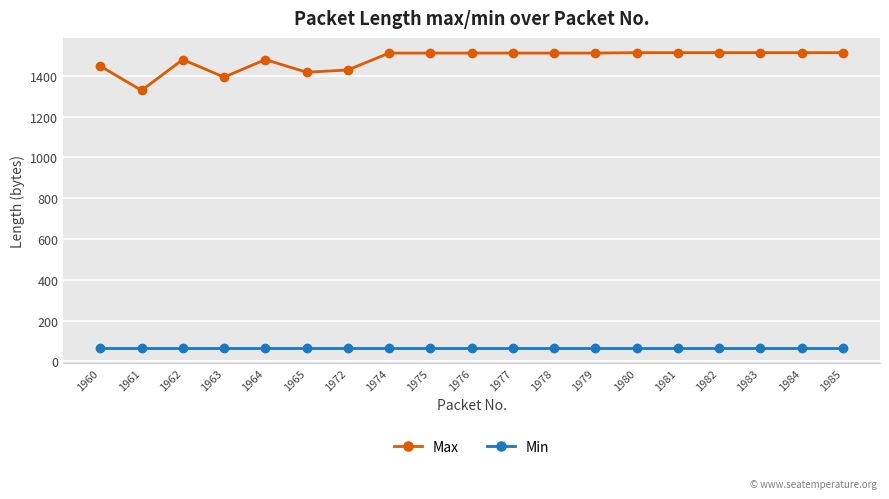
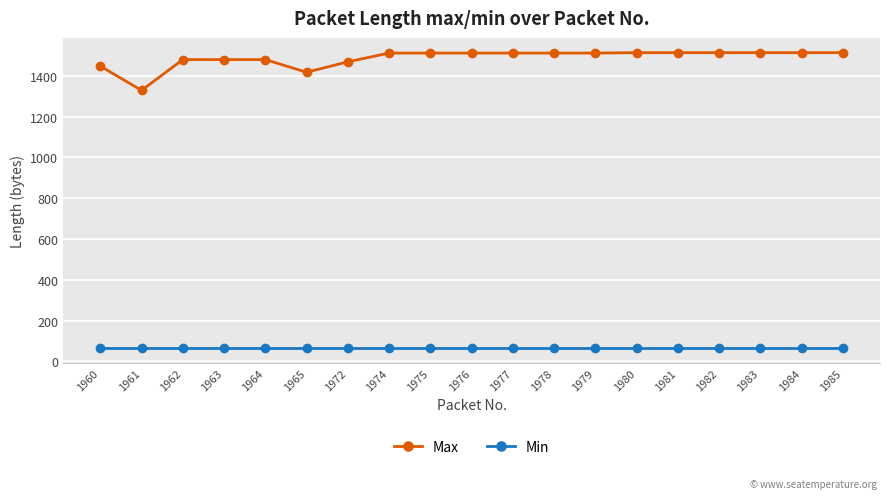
  {
    "Max": {
      "1960": 1450,
      "1961": 1330,
      "1962": 1480,
-     "1963": 1390,
+     "1963": 1480,
      "1964": 1480,
      "1965": 1420,
-     "1972": 1430,
+     "1972": 1470,
      "1974": 1510,
      "1975": 1510,
      "1976": 1510,
      "1977": 1510,
      "1978": 1510,
      "1979": 1510,
      "1980": 1510,
      "1981": 1510,
      "1982": 1510,
      "1983": 1510,
      "1984": 1510,
      "1985": 1510
    },
    "Min": {
      "1960": 70,
      "1961": 70,
      "1962": 70,
      "1963": 70,
      "1964": 70,
      "1965": 70,
      "1972": 70,
      "1974": 70,
      "1975": 70,
      "1976": 70,
      "1977": 70,
      "1978": 70,
      "1979": 70,
      "1980": 70,
      "1981": 70,
      "1982": 70,
      "1983": 70,
      "1984": 70,
      "1985": 70
    }
  }
